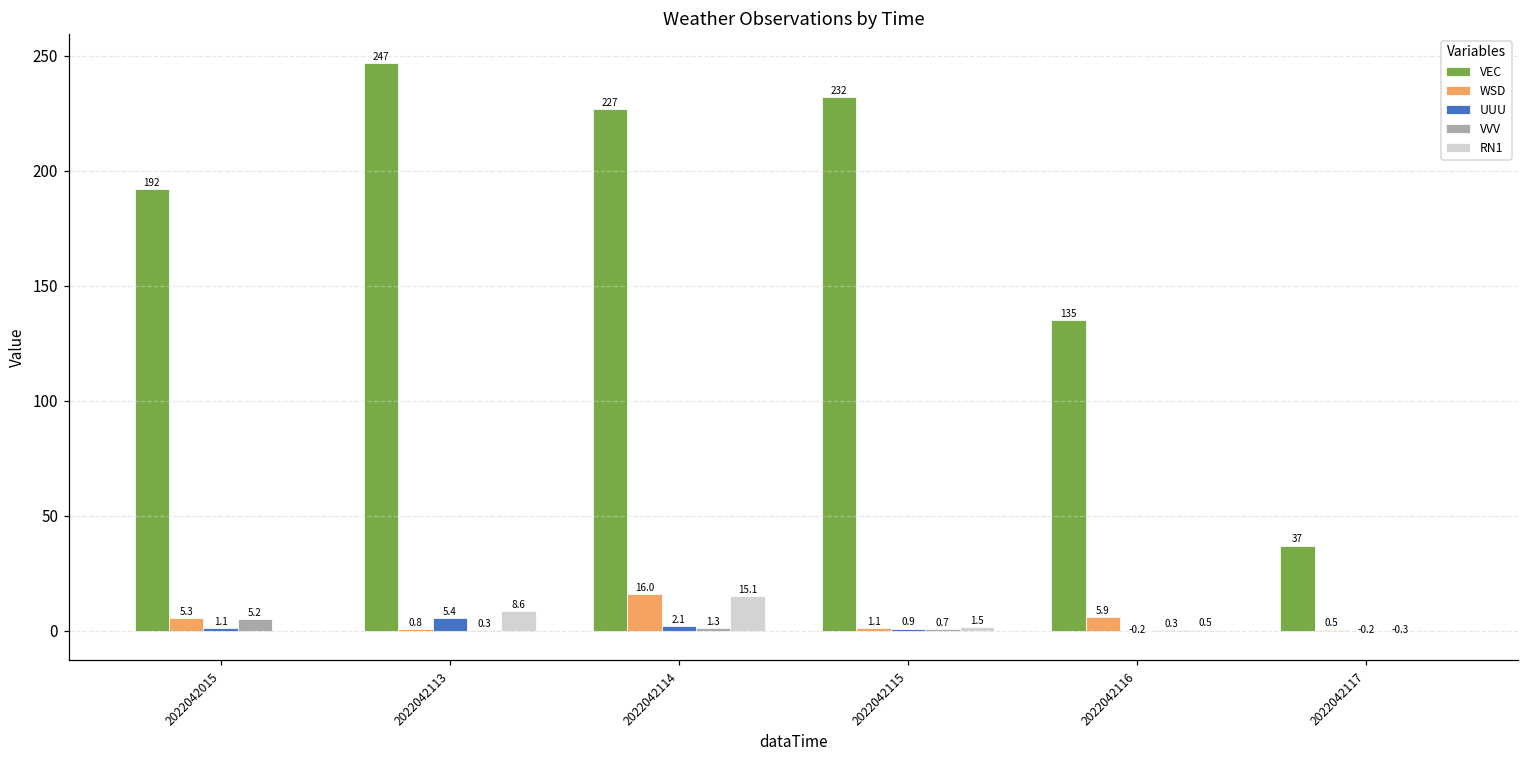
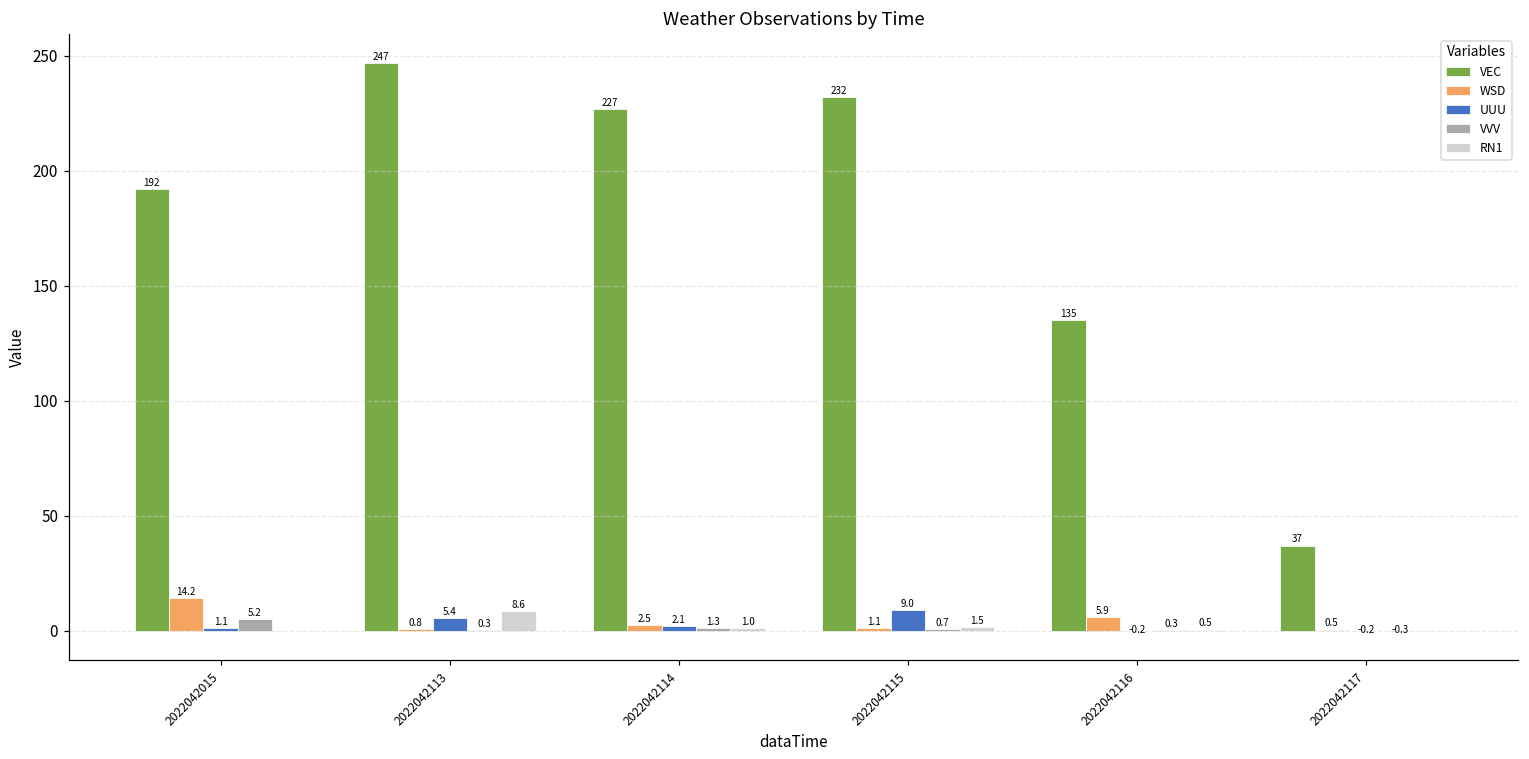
  {
    "VEC": {
      "2022042015": 192,
      "2022042113": 247,
      "2022042114": 227,
      "2022042115": 232,
      "2022042116": 135,
      "2022042117": 37
    },
    "WSD": {
-     "2022042015": 5.3,
+     "2022042015": 14.2,
      "2022042113": 0.8,
-     "2022042114": 16.0,
+     "2022042114": 2.5,
      "2022042115": 1.1,
      "2022042116": 5.9,
      "2022042117": 0.5
    },
    "UUU": {
      "2022042015": 1.1,
      "2022042113": 5.4,
      "2022042114": 2.1,
-     "2022042115": 0.9,
+     "2022042115": 9.0,
      "2022042116": -0.2,
      "2022042117": -0.2
    },
    "VVV": {
      "2022042015": 5.2,
      "2022042113": 0.3,
      "2022042114": 1.3,
      "2022042115": 0.7,
      "2022042116": 0.3,
      "2022042117": -0.3
    },
    "RN1": {
      "2022042113": 8.6,
-     "2022042114": 15.1,
+     "2022042114": 1.0,
      "2022042115": 1.5,
      "2022042116": 0.5
    }
  }
